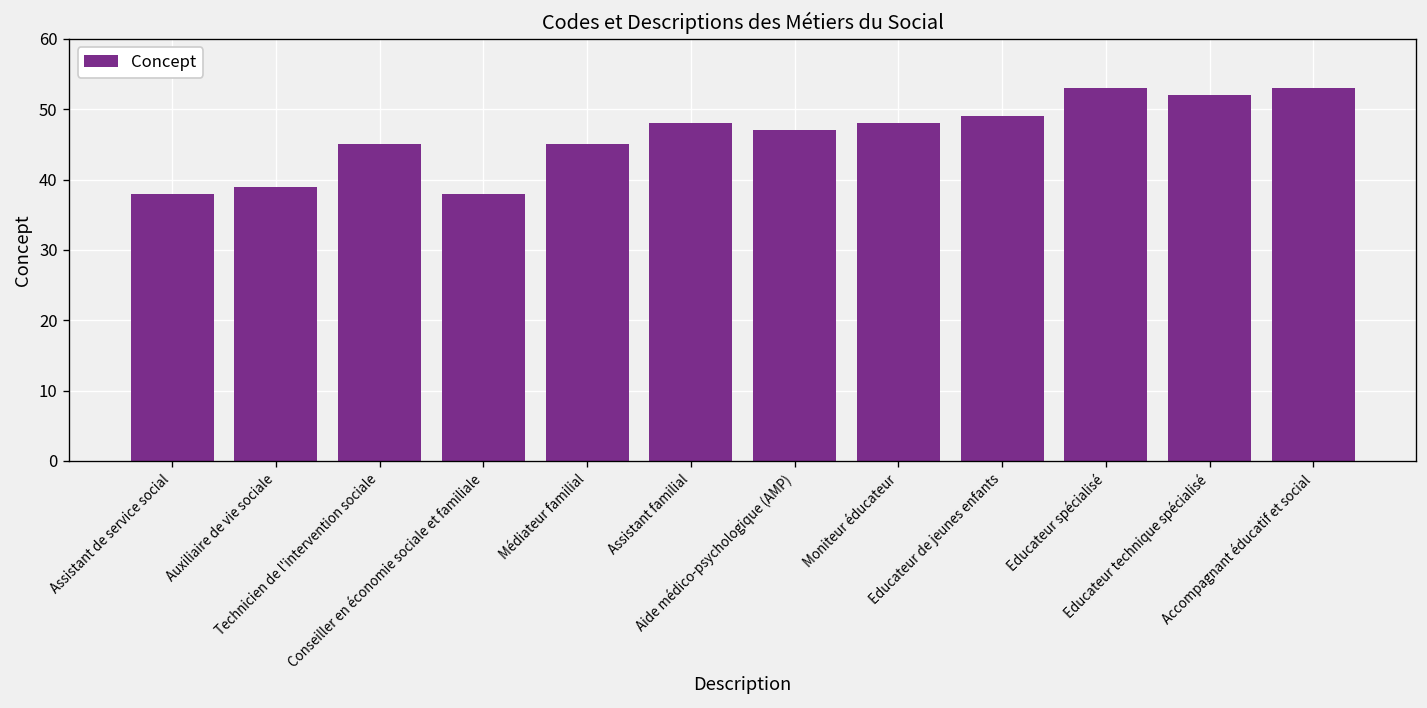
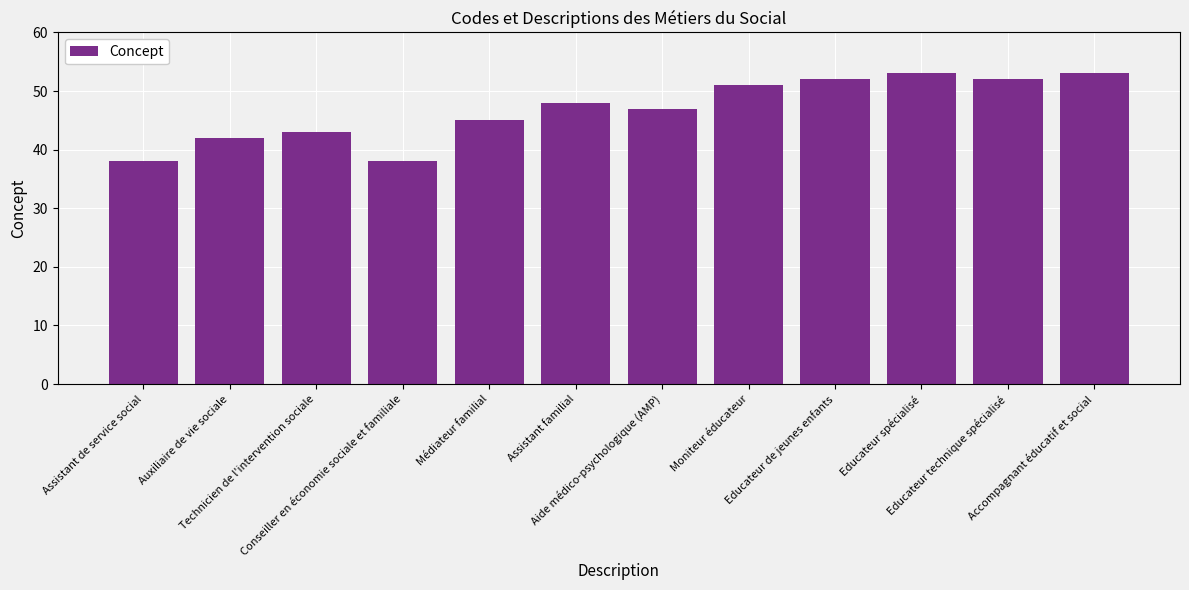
  {
    "Assistant de service social": 38,
-   "Auxiliaire de vie sociale": 39,
-   "Technicien de l'intervention sociale": 45,
+   "Auxiliaire de vie sociale": 42,
+   "Technicien de l'intervention sociale": 43,
    "Conseiller en économie sociale et familiale": 38,
    "Médiateur familial": 45,
    "Assistant familial": 48,
    "Aide médico-psychologique (AMP)": 47,
-   "Moniteur éducateur": 48,
-   "Educateur de jeunes enfants": 49,
+   "Moniteur éducateur": 51,
+   "Educateur de jeunes enfants": 52,
    "Educateur spécialisé": 53,
    "Educateur technique spécialisé": 52,
    "Accompagnant éducatif et social": 53
  }
